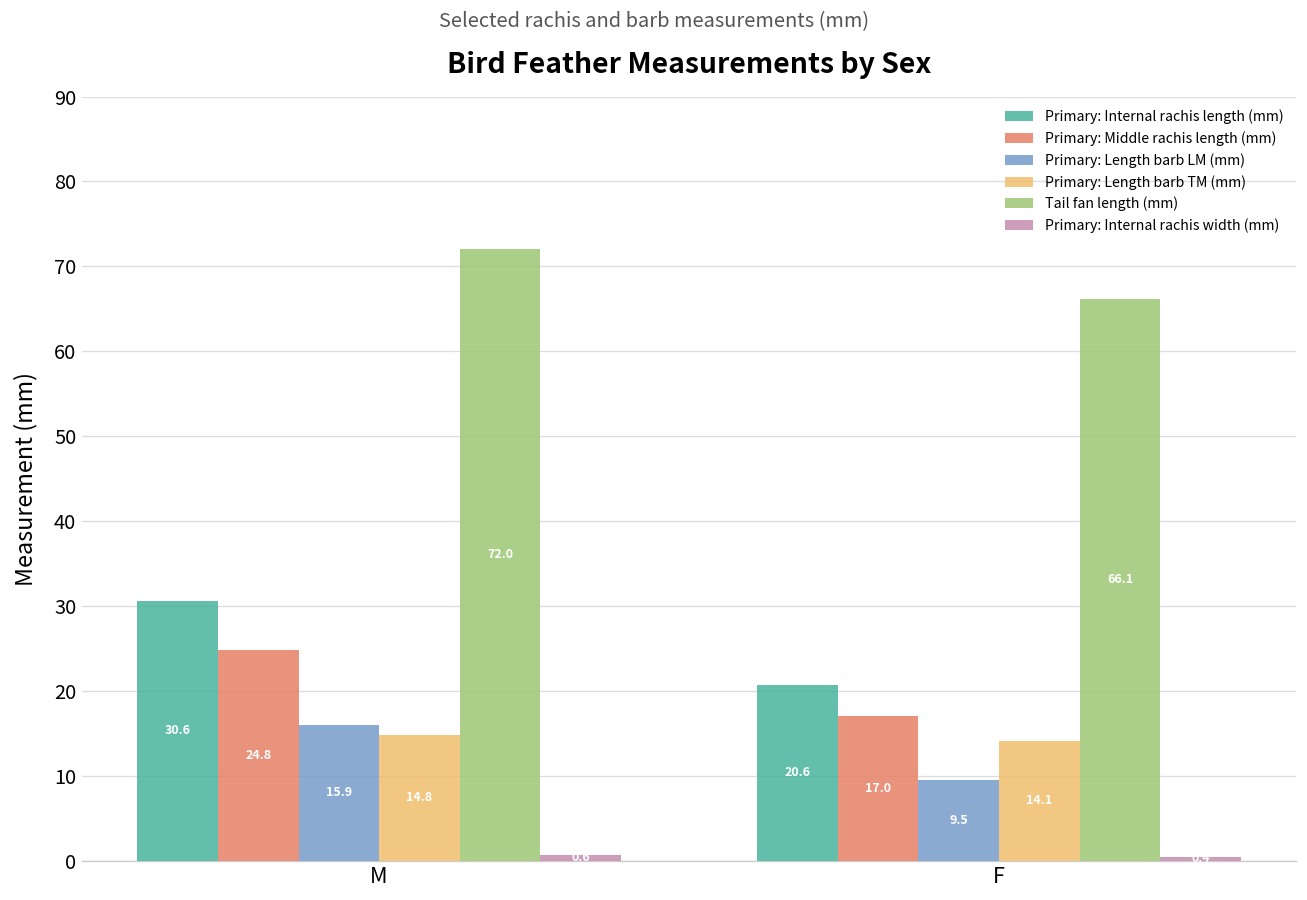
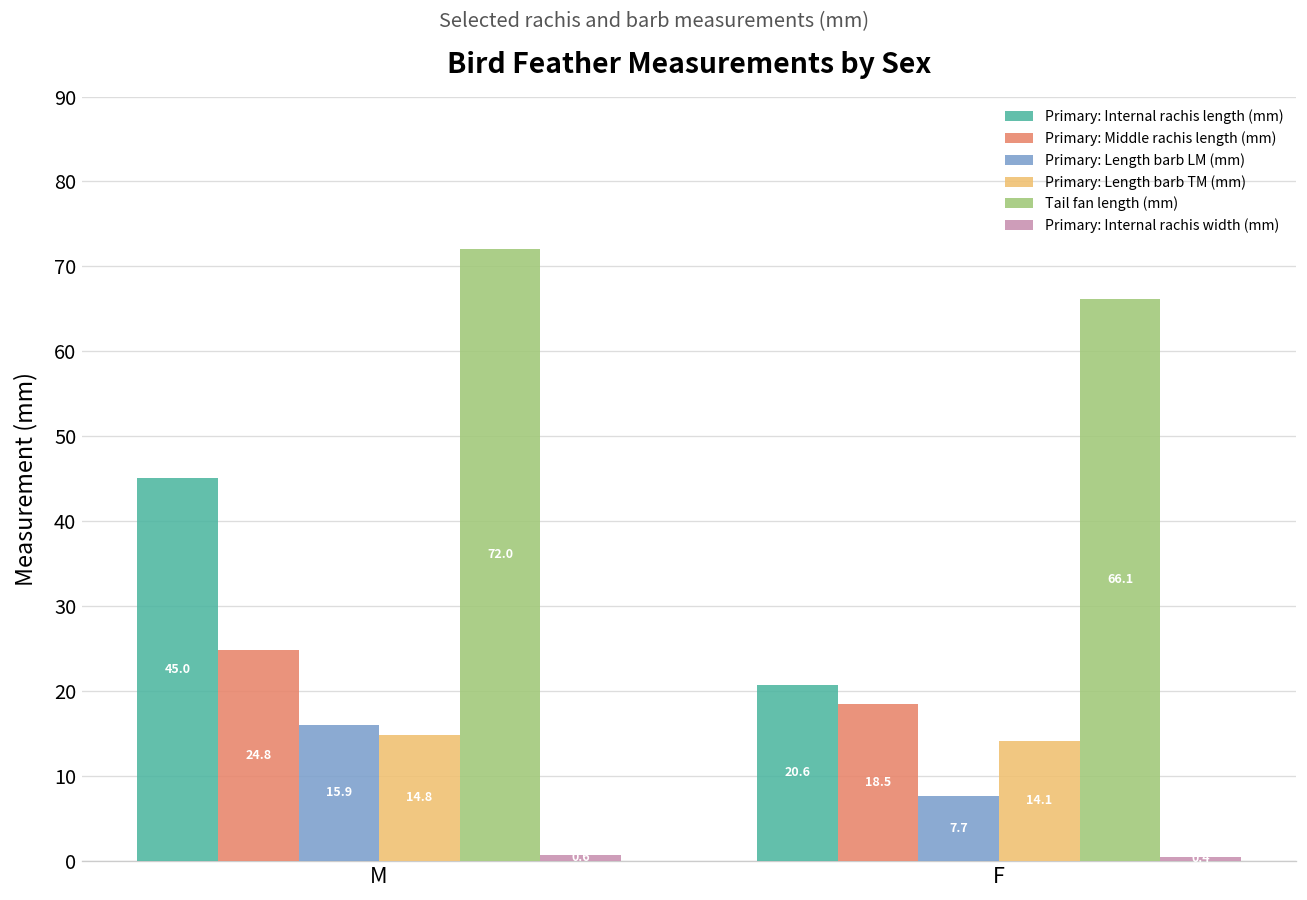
  {
    "Primary: Internal rachis length (mm)": {
-     "M": 30.6,
+     "M": 45.0,
      "F": 20.6
    },
    "Primary: Middle rachis length (mm)": {
      "M": 24.8,
-     "F": 17.0
+     "F": 18.5
    },
    "Primary: Length barb LM (mm)": {
      "M": 15.9,
-     "F": 9.5
+     "F": 7.7
    },
    "Primary: Length barb TM (mm)": {
      "M": 14.8,
      "F": 14.1
    },
    "Tail fan length (mm)": {
      "M": 72.0,
      "F": 66.1
    },
    "Primary: Internal rachis width (mm)": {
      "M": 1,
      "F": 0
    }
  }
